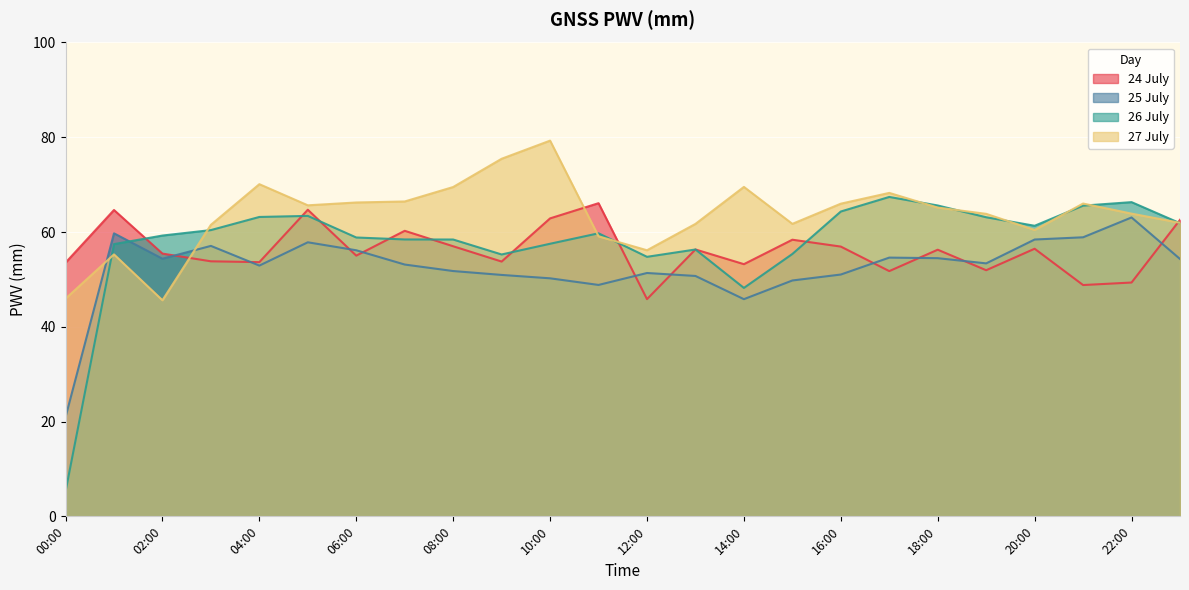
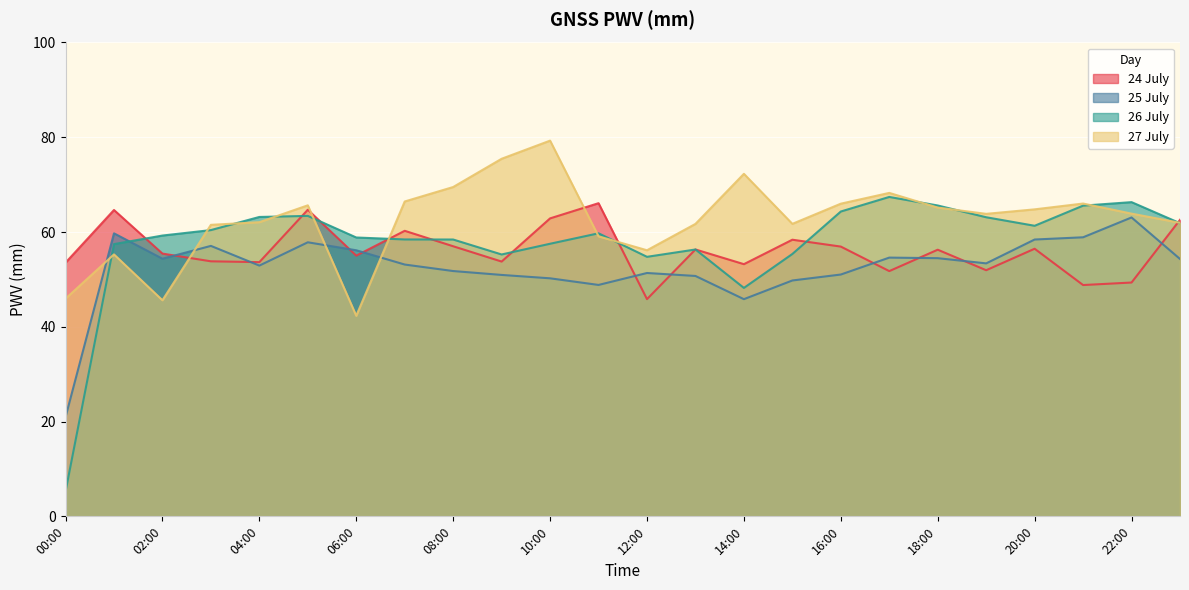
  {
    "24 July": {
      "00:00": 54,
      "02:00": 55,
      "04:00": 54,
      "06:00": 55,
      "08:00": 57,
      "10:00": 63,
      "12:00": 46,
      "14:00": 53,
      "16:00": 57,
      "18:00": 56,
      "20:00": 56,
      "22:00": 49
    },
    "27 July": {
      "00:00": 46,
      "02:00": 46,
-     "04:00": 70,
-     "06:00": 66,
+     "04:00": 62,
+     "06:00": 42,
      "08:00": 69,
      "10:00": 79,
      "12:00": 56,
-     "14:00": 70,
+     "14:00": 72,
      "16:00": 66,
-     "20:00": 60,
+     "20:00": 65,
      "22:00": 64
    }
  }
